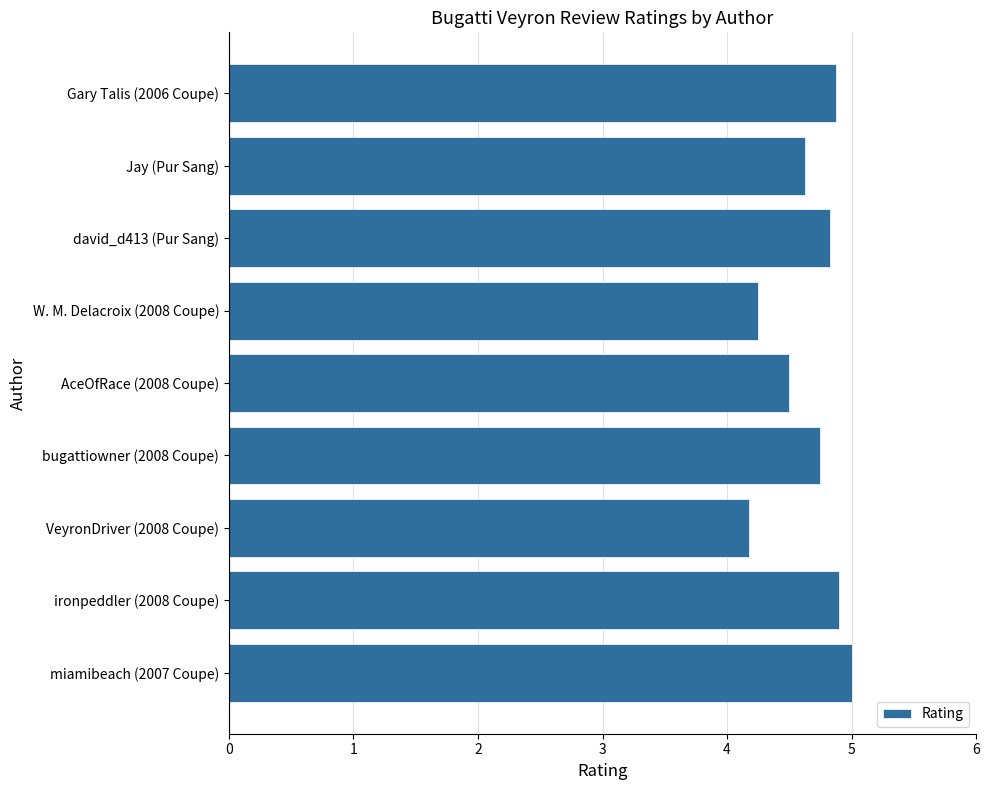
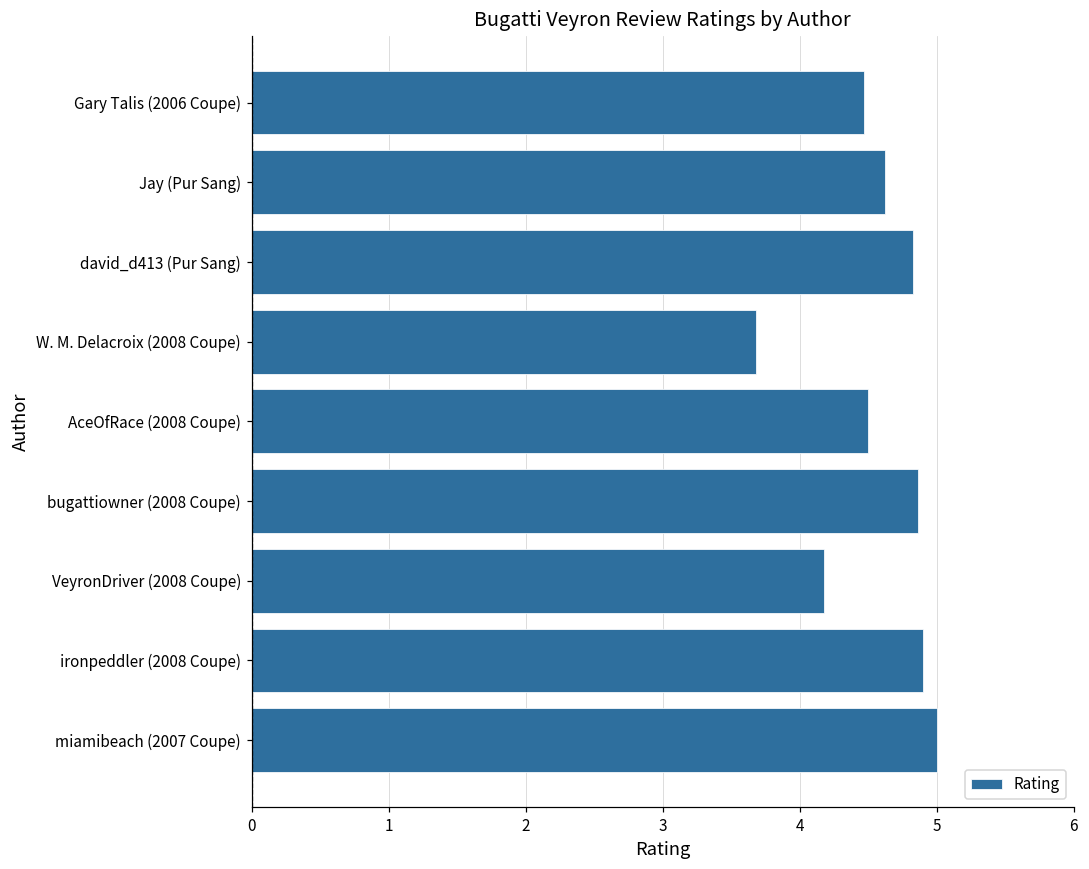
  {
-   "Gary Talis (2006 Coupe)": 4.88,
+   "Gary Talis (2006 Coupe)": 4.47,
    "Jay (Pur Sang)": 4.63,
    "david_d413 (Pur Sang)": 4.83,
-   "W. M. Delacroix (2008 Coupe)": 4.25,
+   "W. M. Delacroix (2008 Coupe)": 3.68,
    "AceOfRace (2008 Coupe)": 4.50,
-   "bugattiowner (2008 Coupe)": 4.75,
+   "bugattiowner (2008 Coupe)": 4.86,
    "VeyronDriver (2008 Coupe)": 4.18,
    "ironpeddler (2008 Coupe)": 4.90,
    "miamibeach (2007 Coupe)": 5.00
  }
